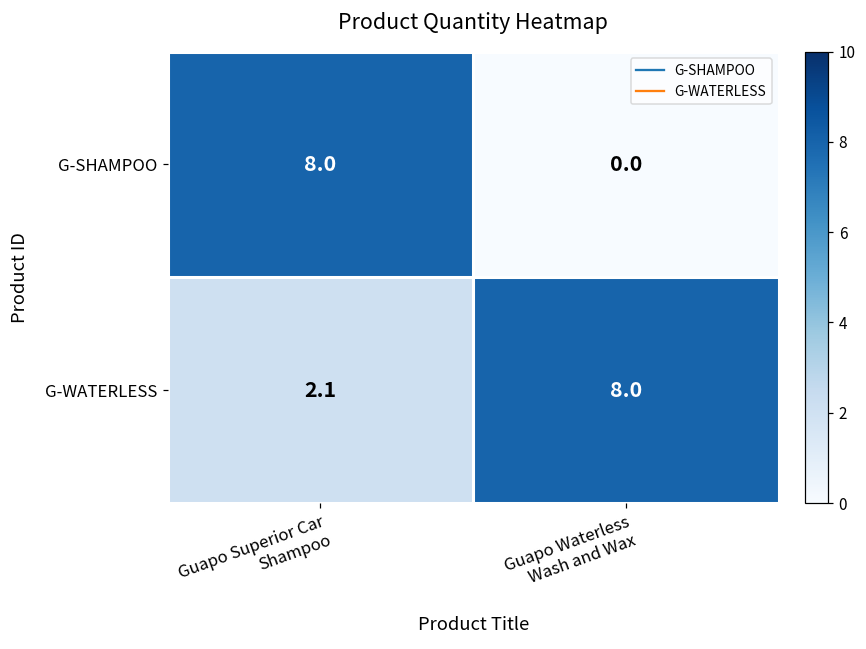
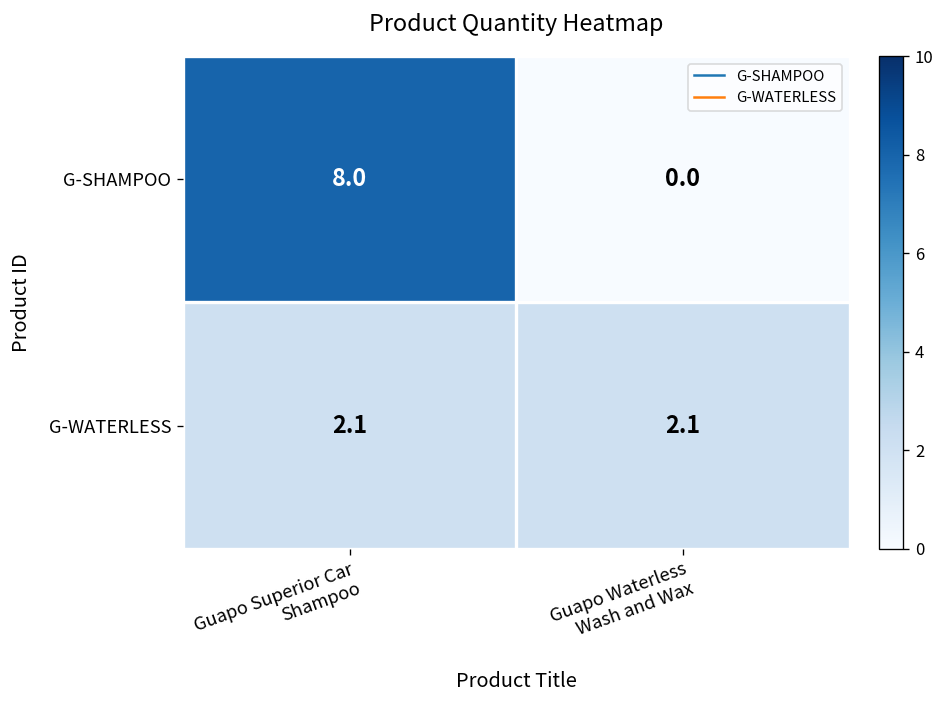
  {
    "G-SHAMPOO": {
      "Guapo Superior Car Shampoo": 8.0,
      "Guapo Waterless Wash and Wax": 0.0
    },
    "G-WATERLESS": {
      "Guapo Superior Car Shampoo": 2.1,
-     "Guapo Waterless Wash and Wax": 8.0
+     "Guapo Waterless Wash and Wax": 2.1
    }
  }
